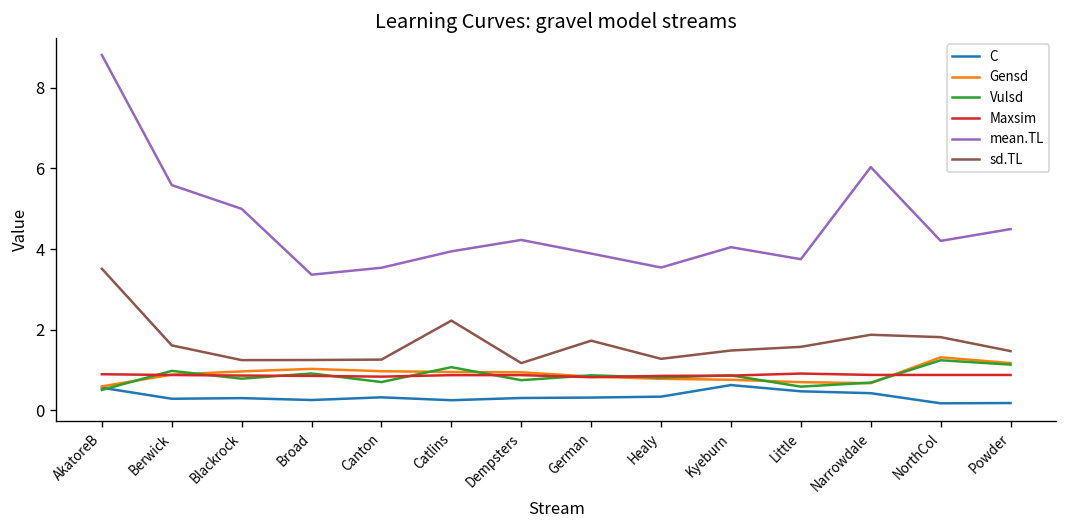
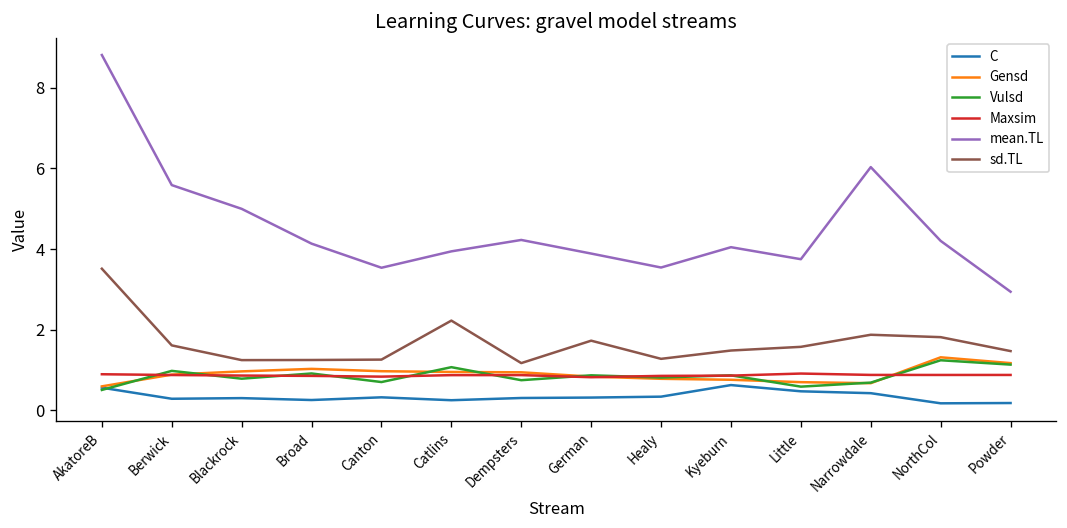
  {
    "C": {
      "Berwick": 0.3,
      "Blackrock": 0.3,
      "Broad": 0.3,
      "Canton": 0.3,
      "Catlins": 0.2,
      "Dempsters": 0.3,
      "German": 0.3,
      "Healy": 0.3,
      "Kyeburn": 0.6,
      "Little": 0.5,
      "Narrowdale": 0.4,
      "NorthCol": 0.2,
      "Powder": 0.2
    },
    "Gensd": {
      "Blackrock": 1.0,
      "Broad": 1.0,
      "Canton": 1.0,
      "Catlins": 1.0,
      "Kyeburn": 0.8,
      "Little": 0.7
    },
    "Vulsd": {
      "Berwick": 1.0,
      "Blackrock": 0.8,
      "Canton": 0.7,
      "Catlins": 1.1,
      "Dempsters": 0.7,
      "Little": 0.6
    },
    "Maxsim": {
      "AkatoreB": 0.9,
      "Blackrock": 0.9,
      "Canton": 0.8,
      "Catlins": 0.9,
      "Little": 0.9,
      "Narrowdale": 0.9,
      "NorthCol": 0.9,
      "Powder": 0.9
    },
    "mean.TL": {
      "AkatoreB": 8.8,
      "Berwick": 5.6,
      "Blackrock": 5.0,
-     "Broad": 3.4,
+     "Broad": 4.1,
      "Canton": 3.5,
      "Catlins": 3.9,
      "Dempsters": 4.2,
      "German": 3.9,
      "Healy": 3.5,
      "Kyeburn": 4.0,
      "Little": 3.7,
      "Narrowdale": 6.0,
      "NorthCol": 4.2,
-     "Powder": 4.5
+     "Powder": 2.9
    },
    "sd.TL": {
      "AkatoreB": 3.5,
      "Berwick": 1.6,
      "Blackrock": 1.2,
      "Broad": 1.2,
      "Canton": 1.3,
      "Catlins": 2.2,
      "Dempsters": 1.2,
      "German": 1.7,
      "Healy": 1.3,
      "Kyeburn": 1.5,
      "Little": 1.6,
      "Narrowdale": 1.9,
      "NorthCol": 1.8,
      "Powder": 1.5
    }
  }
